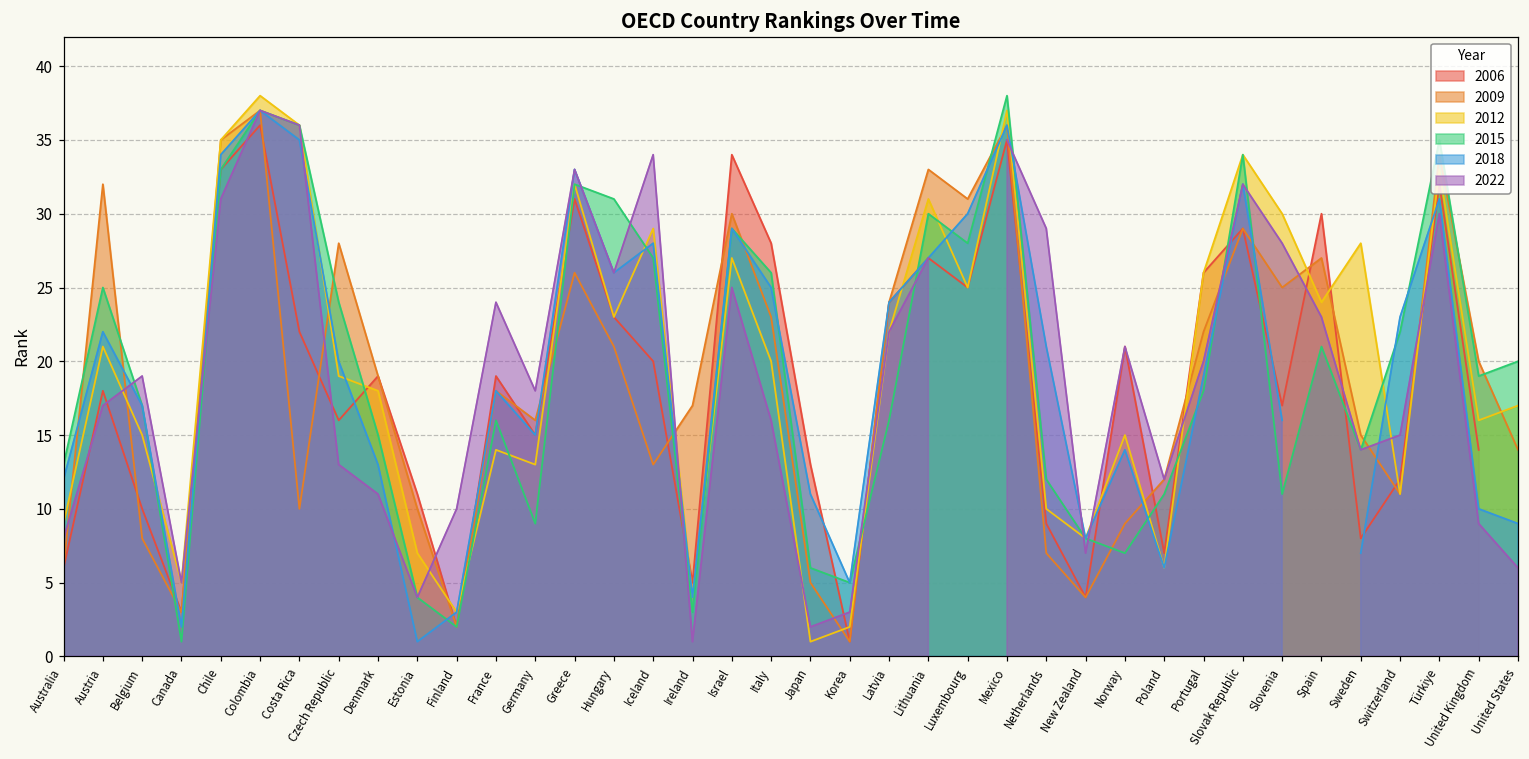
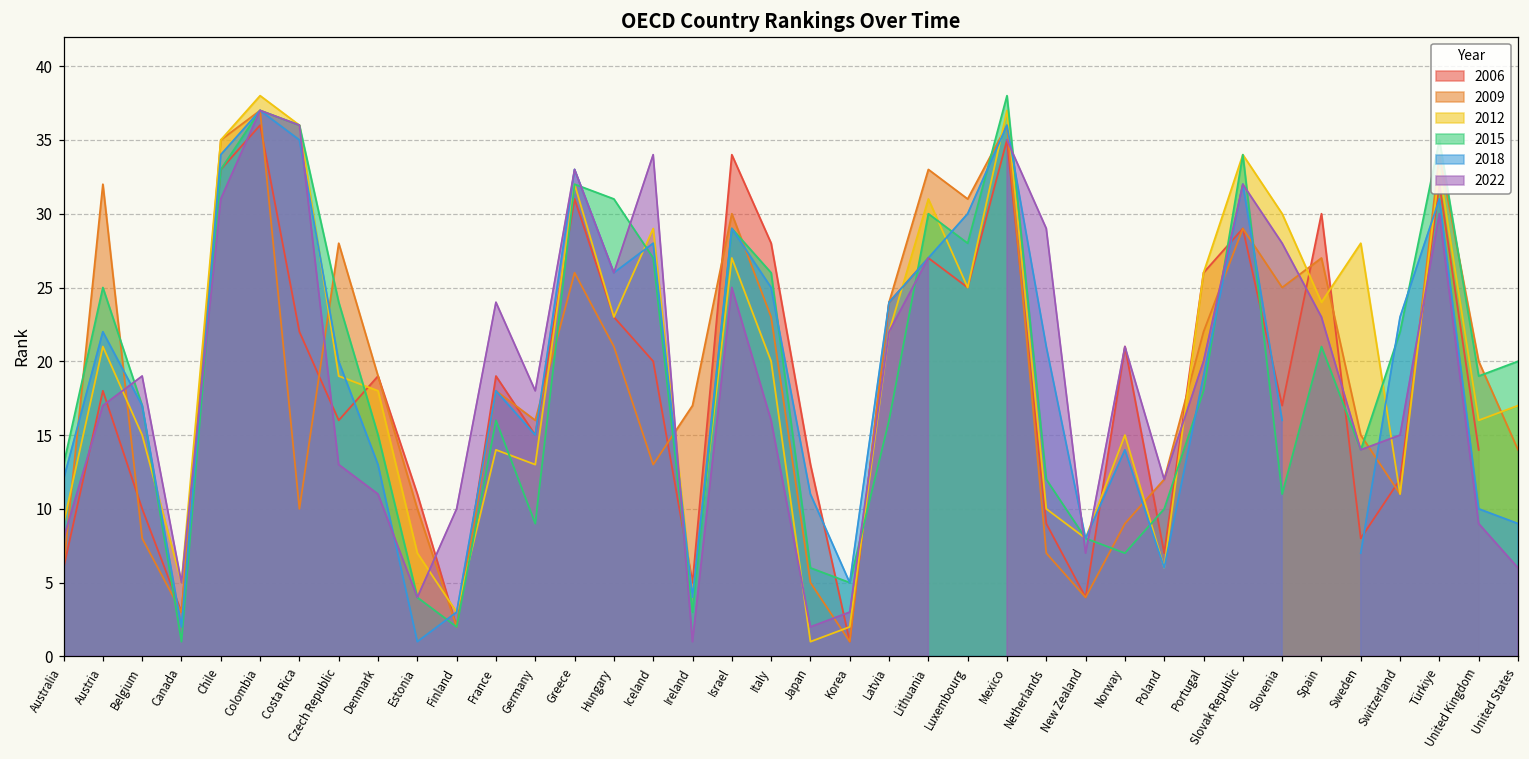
  {
    "2012": {
      "Australia": 9,
      "Austria": 21,
      "Belgium": 15,
      "Colombia": 38,
      "Czech Republic": 19,
      "Denmark": 18,
      "Estonia": 7,
      "France": 14,
      "Germany": 13,
      "Iceland": 29,
      "Israel": 27,
      "Italy": 20,
      "Japan": 1,
      "Korea": 2,
      "Lithuania": 31,
      "Mexico": 37,
      "Netherlands": 10,
      "Norway": 15,
      "Slovenia": 30,
      "Spain": 24,
      "Sweden": 28,
      "United Kingdom": 16,
      "United States": 17
    },
    "2015": {
      "Australia": 13,
      "Austria": 25,
      "Canada": 1,
      "Czech Republic": 24,
      "Denmark": 15,
      "France": 16,
      "Germany": 9,
      "Hungary": 31,
      "Iceland": 27,
      "Ireland": 3,
      "Italy": 26,
      "Japan": 6,
      "Latvia": 16,
      "Lithuania": 30,
      "Luxembourg": 28,
      "Mexico": 38,
      "Netherlands": 12,
      "Norway": 7,
-     "Poland": 11,
+     "Poland": 10,
      "Portugal": 18,
      "Slovenia": 11,
      "Spain": 21,
      "Switzerland": 22,
      "United Kingdom": 19,
      "United States": 20
    }
  }
